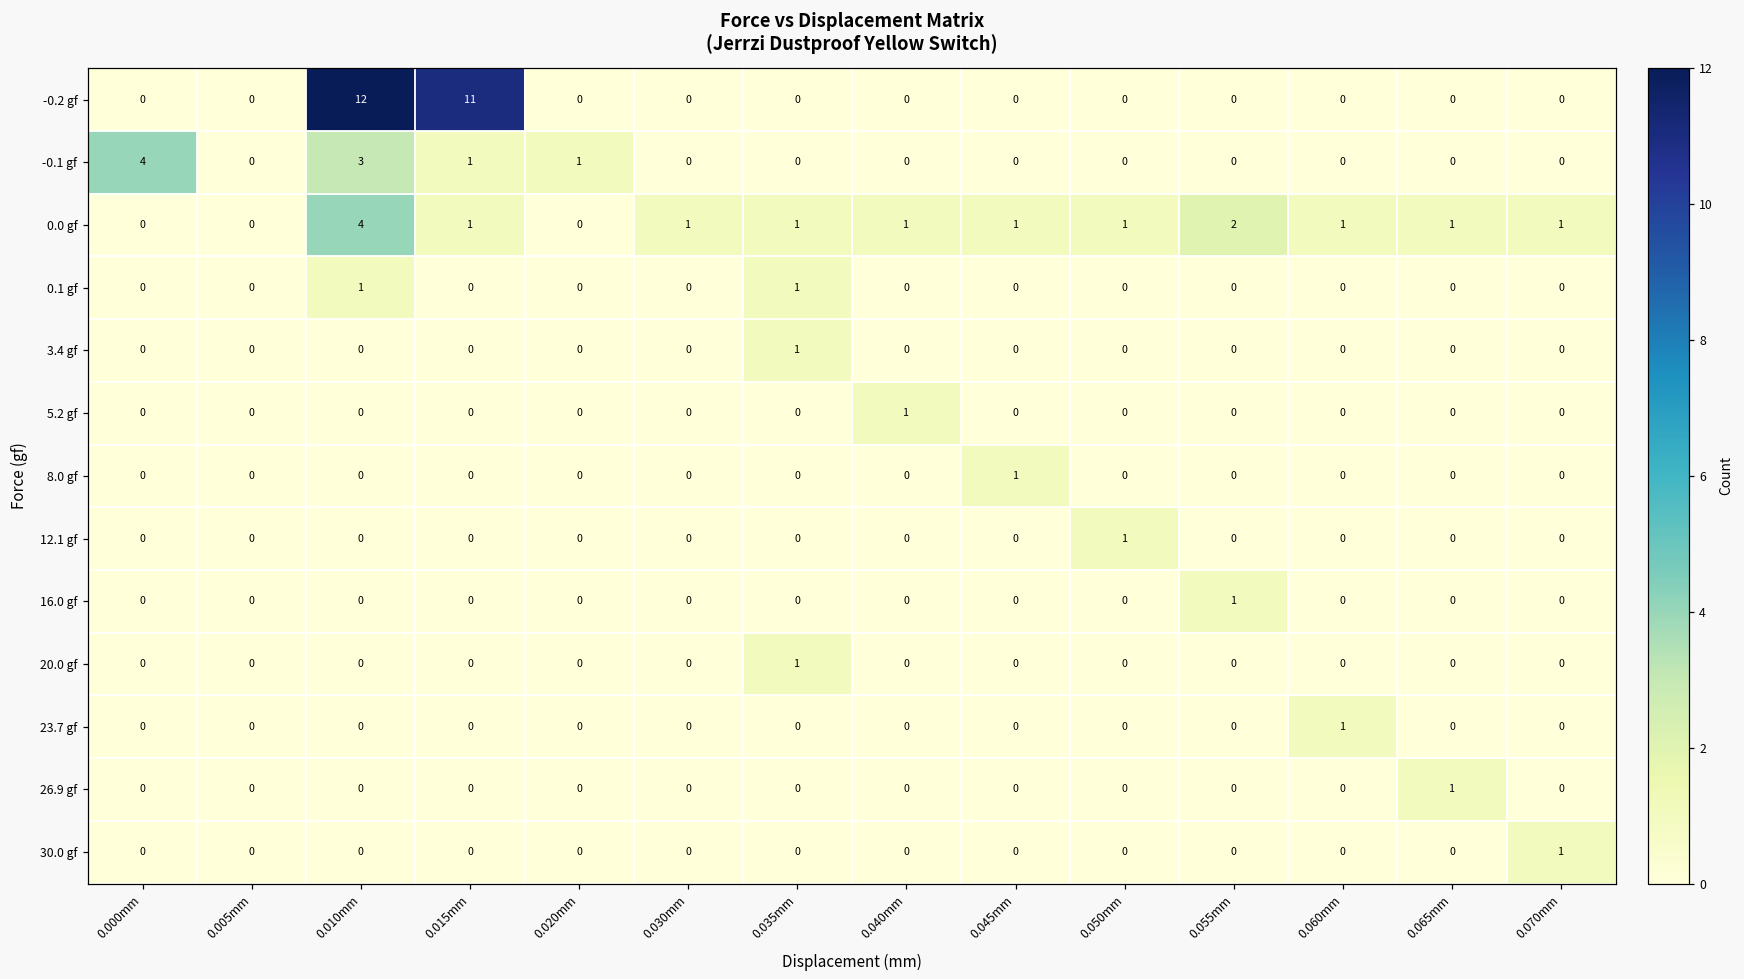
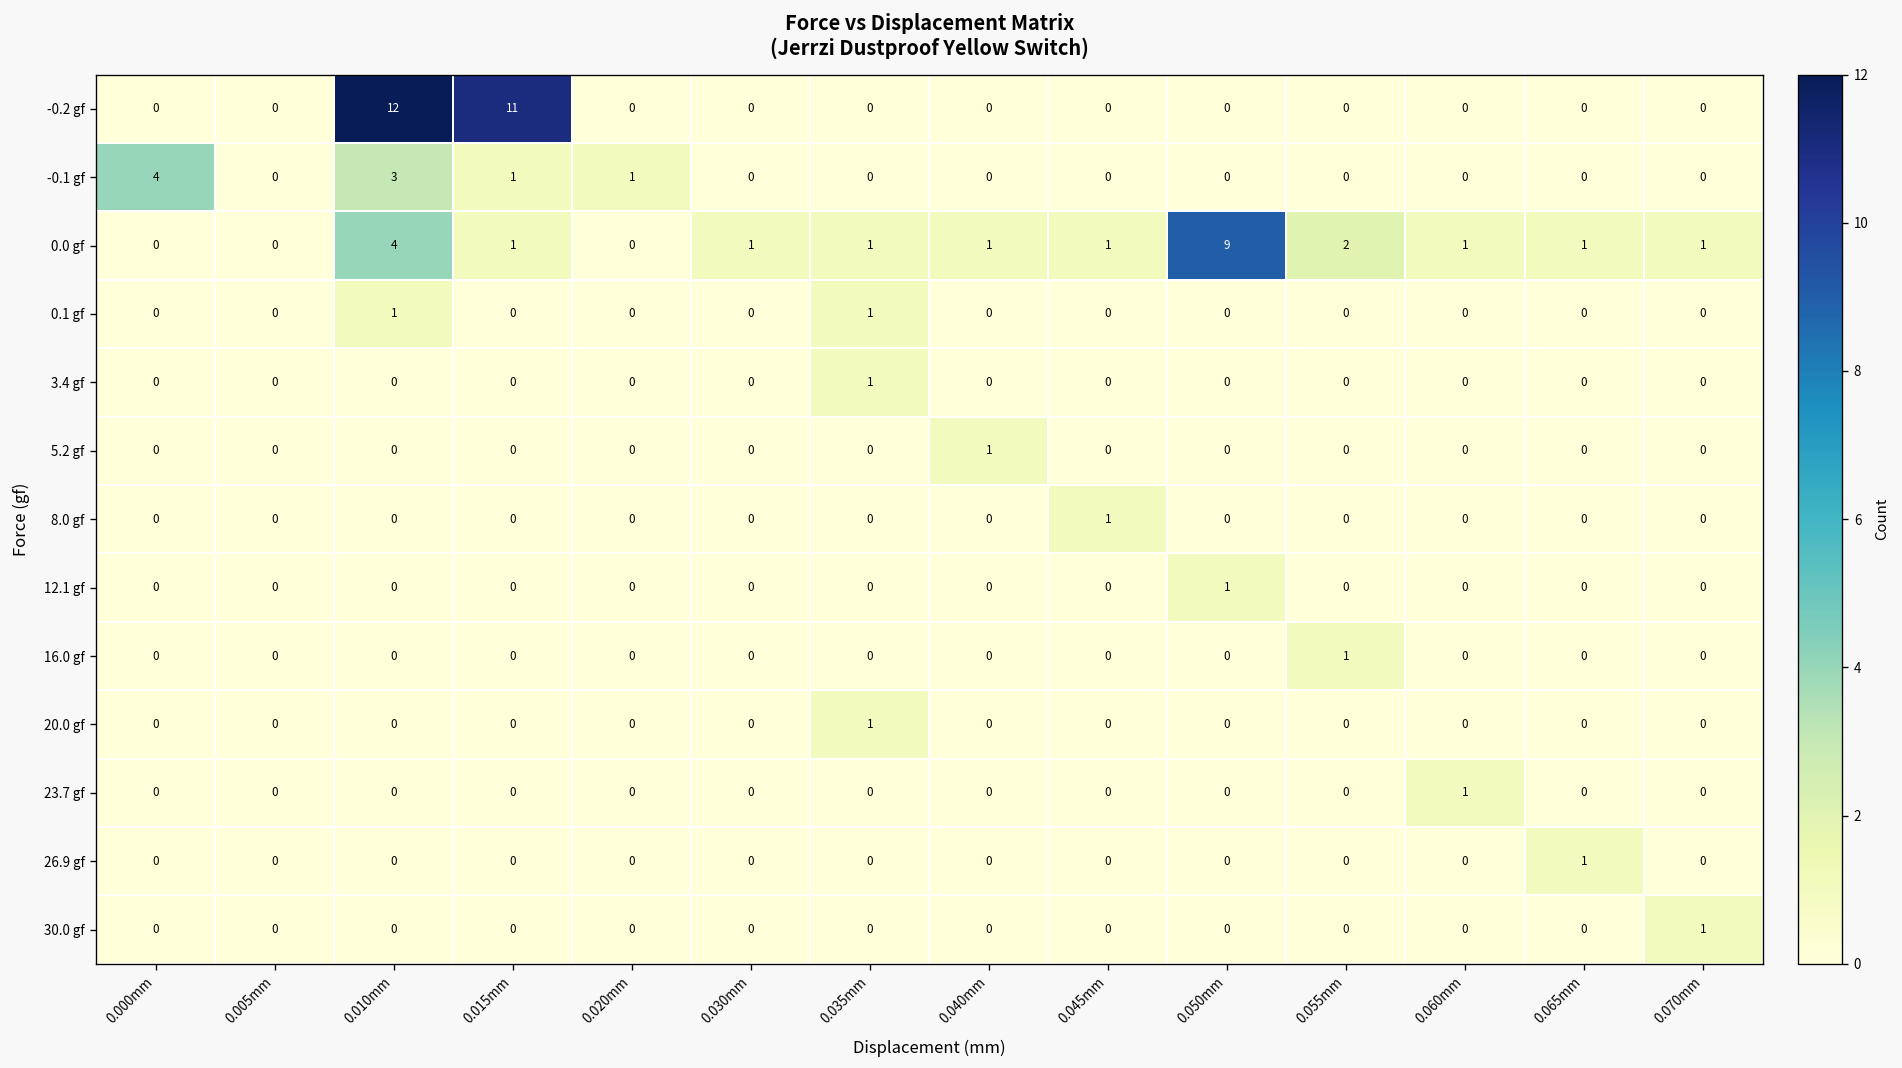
  {
    "-0.2 gf": {
      "0.000mm": 0,
      "0.005mm": 0,
      "0.010mm": 12,
      "0.015mm": 11,
      "0.020mm": 0,
      "0.030mm": 0,
      "0.035mm": 0,
      "0.040mm": 0,
      "0.045mm": 0,
      "0.050mm": 0,
      "0.055mm": 0,
      "0.060mm": 0,
      "0.065mm": 0,
      "0.070mm": 0
    },
    "-0.1 gf": {
      "0.000mm": 4,
      "0.005mm": 0,
      "0.010mm": 3,
      "0.015mm": 1,
      "0.020mm": 1,
      "0.030mm": 0,
      "0.035mm": 0,
      "0.040mm": 0,
      "0.045mm": 0,
      "0.050mm": 0,
      "0.055mm": 0,
      "0.060mm": 0,
      "0.065mm": 0,
      "0.070mm": 0
    },
    "0.0 gf": {
      "0.000mm": 0,
      "0.005mm": 0,
      "0.010mm": 4,
      "0.015mm": 1,
      "0.020mm": 0,
      "0.030mm": 1,
      "0.035mm": 1,
      "0.040mm": 1,
      "0.045mm": 1,
-     "0.050mm": 1,
+     "0.050mm": 9,
      "0.055mm": 2,
      "0.060mm": 1,
      "0.065mm": 1,
      "0.070mm": 1
    },
    "0.1 gf": {
      "0.000mm": 0,
      "0.005mm": 0,
      "0.010mm": 1,
      "0.015mm": 0,
      "0.020mm": 0,
      "0.030mm": 0,
      "0.035mm": 1,
      "0.040mm": 0,
      "0.045mm": 0,
      "0.050mm": 0,
      "0.055mm": 0,
      "0.060mm": 0,
      "0.065mm": 0,
      "0.070mm": 0
    },
    "3.4 gf": {
      "0.000mm": 0,
      "0.005mm": 0,
      "0.010mm": 0,
      "0.015mm": 0,
      "0.020mm": 0,
      "0.030mm": 0,
      "0.035mm": 1,
      "0.040mm": 0,
      "0.045mm": 0,
      "0.050mm": 0,
      "0.055mm": 0,
      "0.060mm": 0,
      "0.065mm": 0,
      "0.070mm": 0
    },
    "5.2 gf": {
      "0.000mm": 0,
      "0.005mm": 0,
      "0.010mm": 0,
      "0.015mm": 0,
      "0.020mm": 0,
      "0.030mm": 0,
      "0.035mm": 0,
      "0.040mm": 1,
      "0.045mm": 0,
      "0.050mm": 0,
      "0.055mm": 0,
      "0.060mm": 0,
      "0.065mm": 0,
      "0.070mm": 0
    },
    "8.0 gf": {
      "0.000mm": 0,
      "0.005mm": 0,
      "0.010mm": 0,
      "0.015mm": 0,
      "0.020mm": 0,
      "0.030mm": 0,
      "0.035mm": 0,
      "0.040mm": 0,
      "0.045mm": 1,
      "0.050mm": 0,
      "0.055mm": 0,
      "0.060mm": 0,
      "0.065mm": 0,
      "0.070mm": 0
    },
    "12.1 gf": {
      "0.000mm": 0,
      "0.005mm": 0,
      "0.010mm": 0,
      "0.015mm": 0,
      "0.020mm": 0,
      "0.030mm": 0,
      "0.035mm": 0,
      "0.040mm": 0,
      "0.045mm": 0,
      "0.050mm": 1,
      "0.055mm": 0,
      "0.060mm": 0,
      "0.065mm": 0,
      "0.070mm": 0
    },
    "16.0 gf": {
      "0.000mm": 0,
      "0.005mm": 0,
      "0.010mm": 0,
      "0.015mm": 0,
      "0.020mm": 0,
      "0.030mm": 0,
      "0.035mm": 0,
      "0.040mm": 0,
      "0.045mm": 0,
      "0.050mm": 0,
      "0.055mm": 1,
      "0.060mm": 0,
      "0.065mm": 0,
      "0.070mm": 0
    },
    "20.0 gf": {
      "0.000mm": 0,
      "0.005mm": 0,
      "0.010mm": 0,
      "0.015mm": 0,
      "0.020mm": 0,
      "0.030mm": 0,
      "0.035mm": 1,
      "0.040mm": 0,
      "0.045mm": 0,
      "0.050mm": 0,
      "0.055mm": 0,
      "0.060mm": 0,
      "0.065mm": 0,
      "0.070mm": 0
    },
    "23.7 gf": {
      "0.000mm": 0,
      "0.005mm": 0,
      "0.010mm": 0,
      "0.015mm": 0,
      "0.020mm": 0,
      "0.030mm": 0,
      "0.035mm": 0,
      "0.040mm": 0,
      "0.045mm": 0,
      "0.050mm": 0,
      "0.055mm": 0,
      "0.060mm": 1,
      "0.065mm": 0,
      "0.070mm": 0
    },
    "26.9 gf": {
      "0.000mm": 0,
      "0.005mm": 0,
      "0.010mm": 0,
      "0.015mm": 0,
      "0.020mm": 0,
      "0.030mm": 0,
      "0.035mm": 0,
      "0.040mm": 0,
      "0.045mm": 0,
      "0.050mm": 0,
      "0.055mm": 0,
      "0.060mm": 0,
      "0.065mm": 1,
      "0.070mm": 0
    },
    "30.0 gf": {
      "0.000mm": 0,
      "0.005mm": 0,
      "0.010mm": 0,
      "0.015mm": 0,
      "0.020mm": 0,
      "0.030mm": 0,
      "0.035mm": 0,
      "0.040mm": 0,
      "0.045mm": 0,
      "0.050mm": 0,
      "0.055mm": 0,
      "0.060mm": 0,
      "0.065mm": 0,
      "0.070mm": 1
    }
  }
